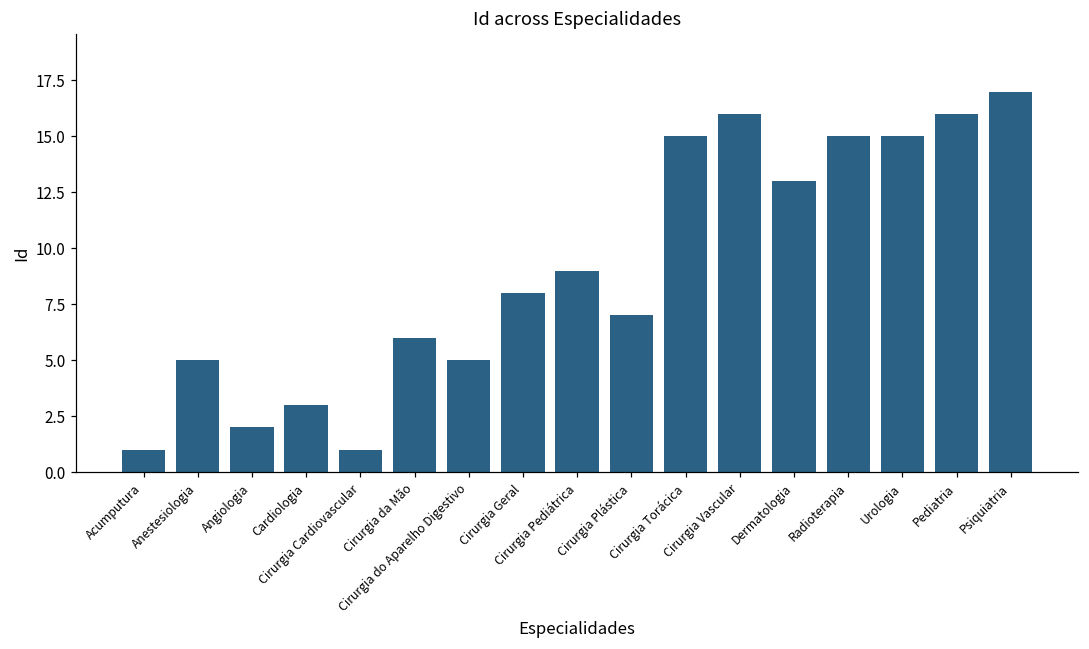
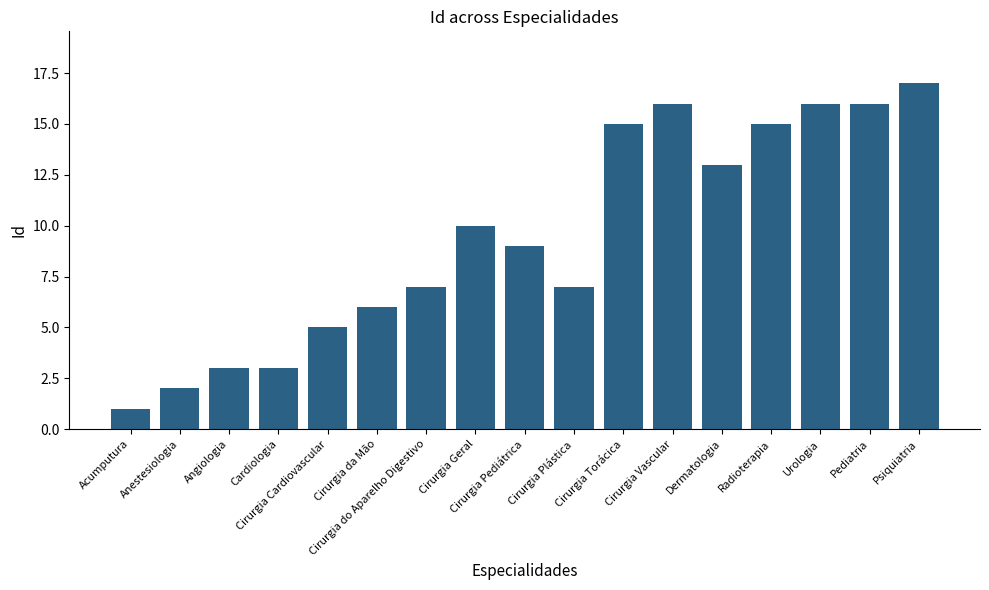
  {
    "Acumputura": 1,
-   "Anestesiologia": 5,
-   "Angiologia": 2,
+   "Anestesiologia": 2,
+   "Angiologia": 3,
    "Cardiologia": 3,
-   "Cirurgia Cardiovascular": 1,
+   "Cirurgia Cardiovascular": 5,
    "Cirurgia da Mão": 6,
-   "Cirurgia do Aparelho Digestivo": 5,
-   "Cirurgia Geral": 8,
+   "Cirurgia do Aparelho Digestivo": 7,
+   "Cirurgia Geral": 10,
    "Cirurgia Pediátrica": 9,
    "Cirurgia Plástica": 7,
    "Cirurgia Torácica": 15,
    "Cirurgia Vascular": 16,
    "Dermatologia": 13,
    "Radioterapia": 15,
-   "Urologia": 15,
+   "Urologia": 16,
    "Pediatria": 16,
    "Psiquiatria": 17
  }
